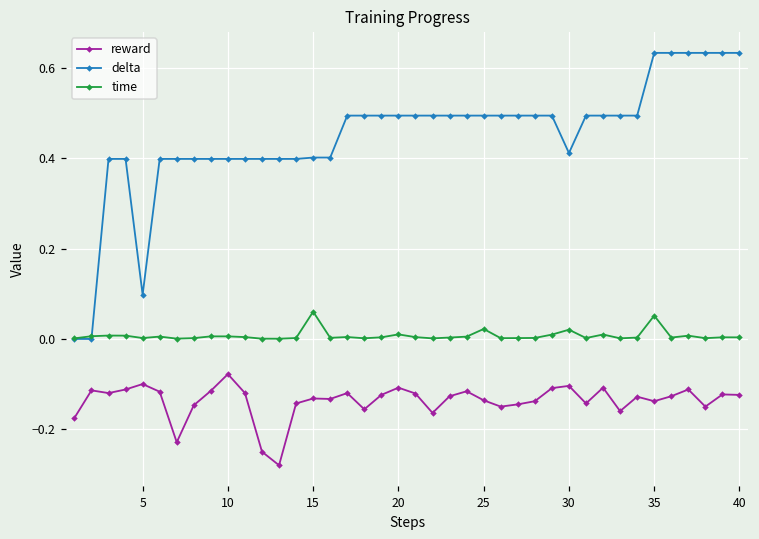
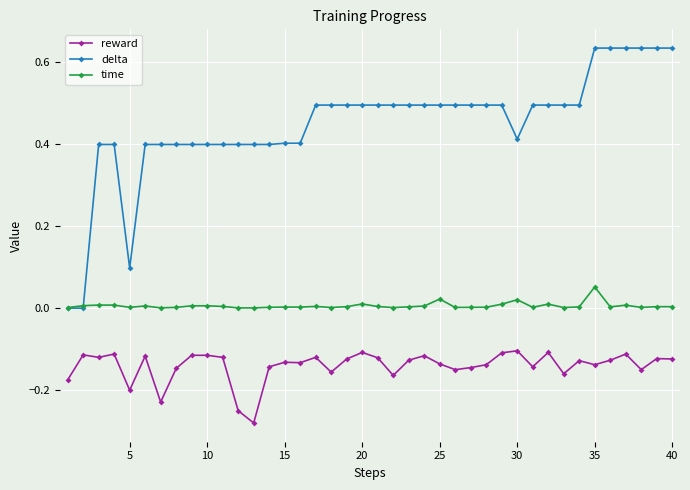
  {
    "reward": {
-     "5": -0.1,
-     "10": -0.08,
+     "5": -0.2,
+     "10": -0.12,
      "15": -0.13,
      "20": -0.11,
      "25": -0.14,
      "30": -0.10,
      "35": -0.14,
      "40": -0.12
    },
    "delta": {
      "5": 0.10,
      "10": 0.40,
      "15": 0.40,
      "20": 0.50,
      "25": 0.50,
      "30": 0.41,
      "35": 0.63,
      "40": 0.63
    },
    "time": {
      "5": 0.00,
      "10": 0.01,
-     "15": 0.06,
+     "15": 0.00,
      "20": 0.01,
      "25": 0.02,
      "30": 0.02,
      "35": 0.05,
      "40": 0.00
    }
  }
